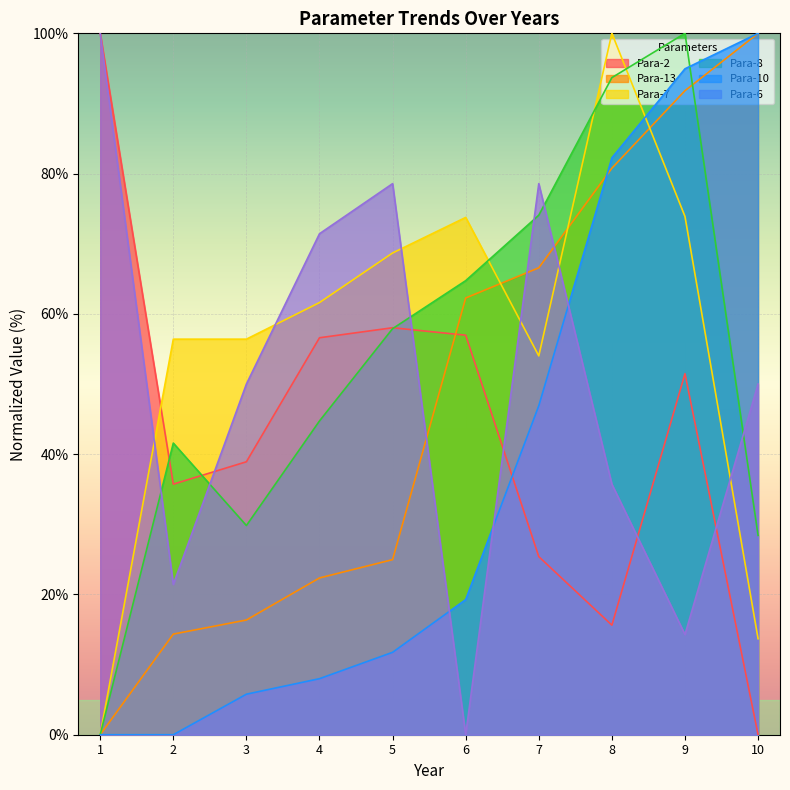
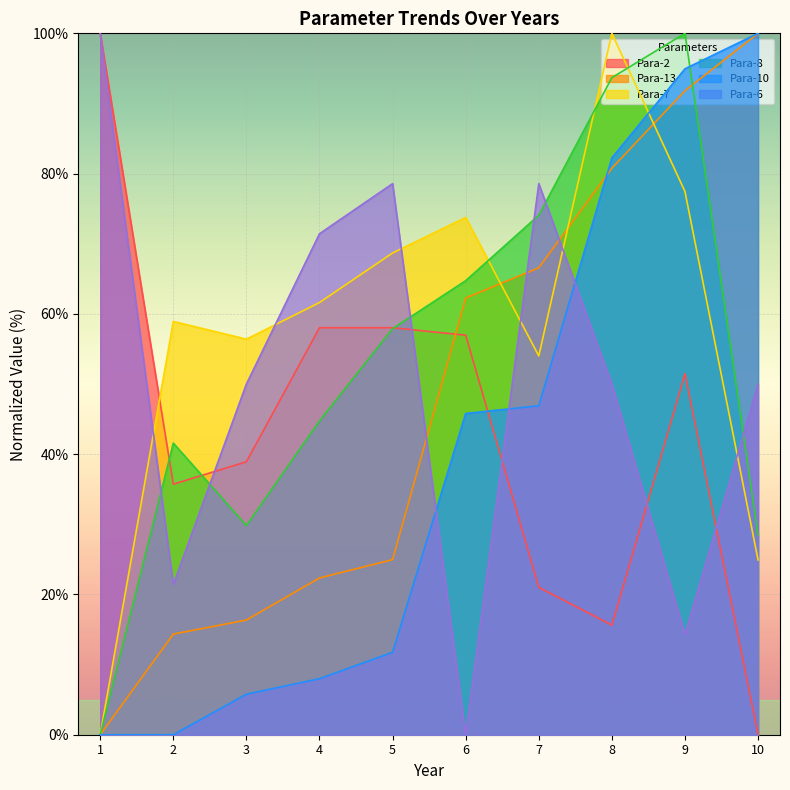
  {
    "Para-2": {
      "2": "36%",
      "3": "39%",
-     "4": "57%",
+     "4": "58%",
      "6": "57%",
-     "7": "25%",
+     "7": "21%",
      "8": "16%",
      "9": "51%"
    },
    "Para-13": {
      "2": "14%",
      "3": "16%",
      "4": "22%",
      "5": "25%",
      "6": "62%",
      "7": "67%",
      "8": "81%"
    },
    "Para-7": {
-     "2": "56%",
+     "2": "59%",
      "3": "56%",
      "4": "62%",
      "5": "69%",
      "6": "74%",
      "7": "54%",
      "8": "100%",
-     "9": "74%",
-     "10": "14%"
+     "9": "77%",
+     "10": "25%"
    },
    "Para-8": {
      "2": "42%",
      "3": "30%",
      "4": "45%",
      "6": "65%",
      "7": "74%",
      "9": "100%",
      "10": "28%"
    },
    "Para-10": {
      "3": "6%",
      "4": "8%",
      "5": "12%",
-     "6": "19%",
+     "6": "46%",
      "7": "47%",
      "8": "82%"
    },
    "Para-6": {
      "2": "21%",
      "3": "50%",
      "4": "71%",
      "5": "79%",
      "7": "79%",
-     "8": "36%",
+     "8": "50%",
      "9": "14%",
      "10": "50%"
    }
  }
